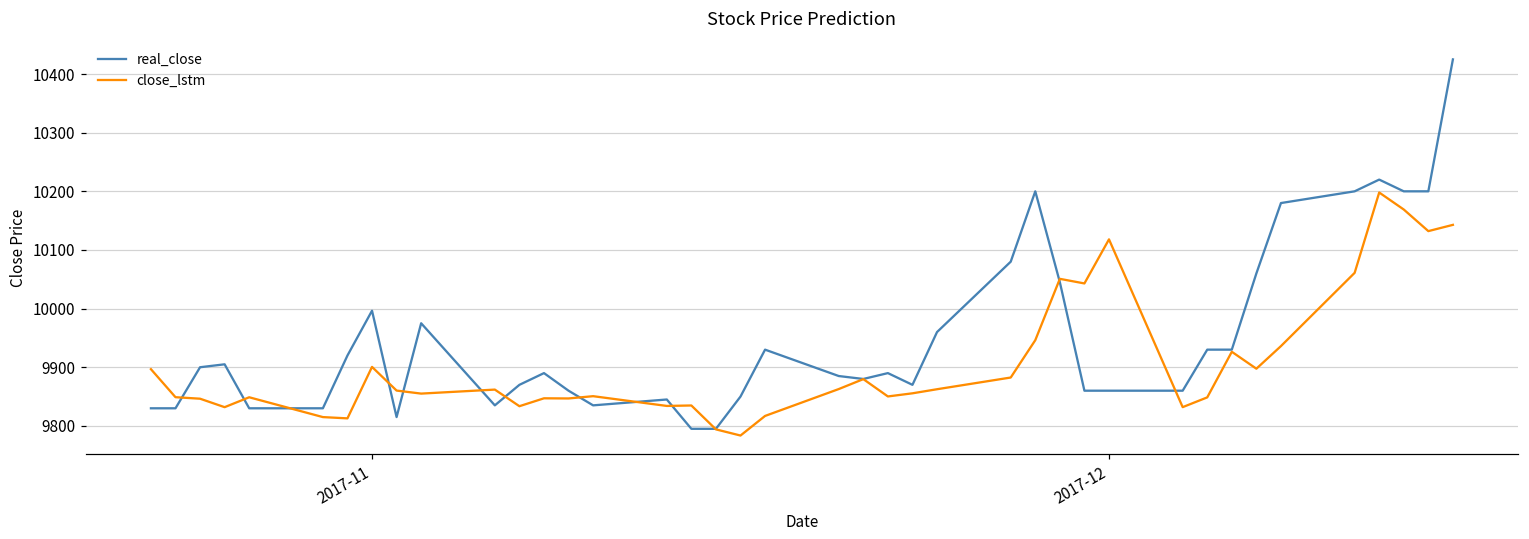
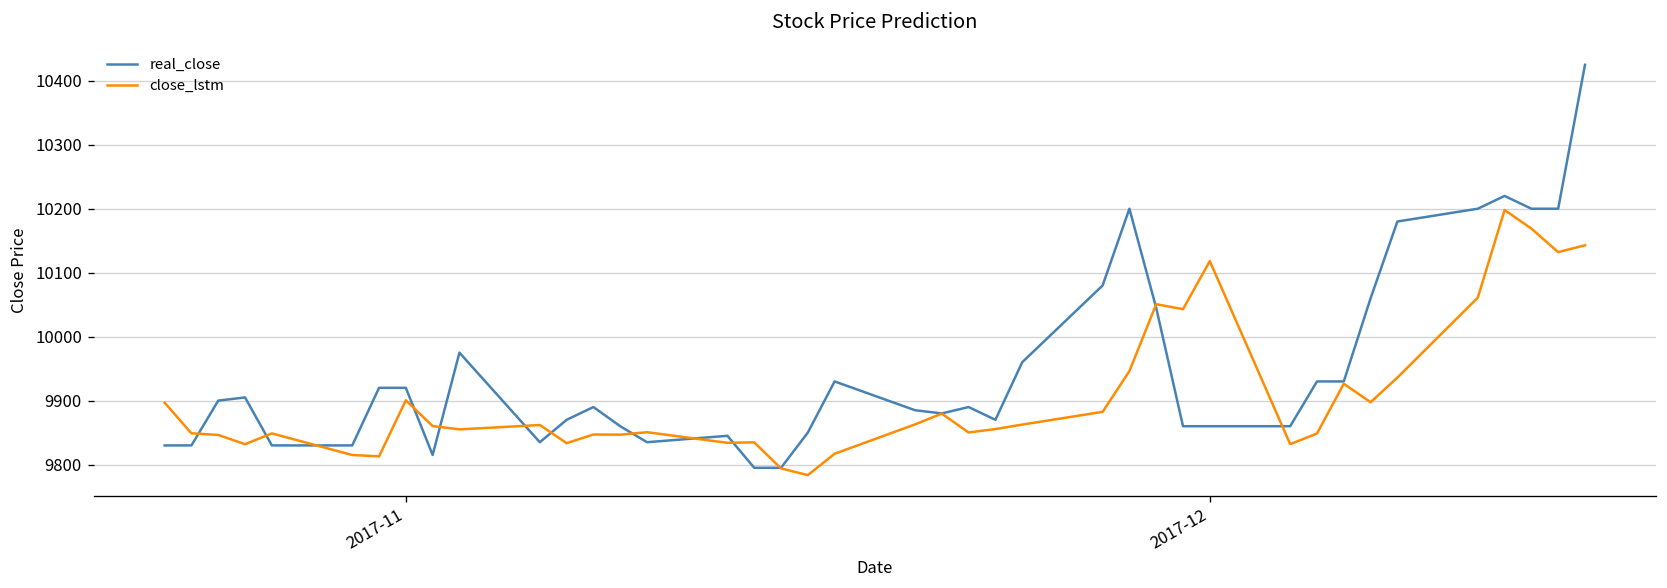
  {
    "real_close": {
-     "2017-11": 10000,
+     "2017-11": 9920,
      "2017-12": 9860
    },
    "close_lstm": {
      "2017-11": 9900,
      "2017-12": 10120
    }
  }
